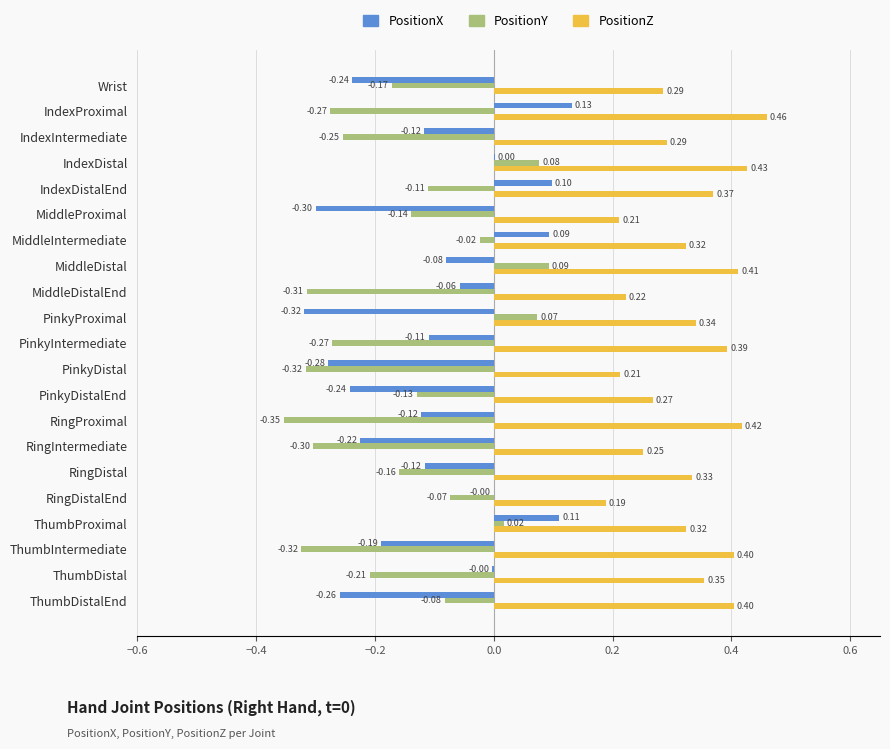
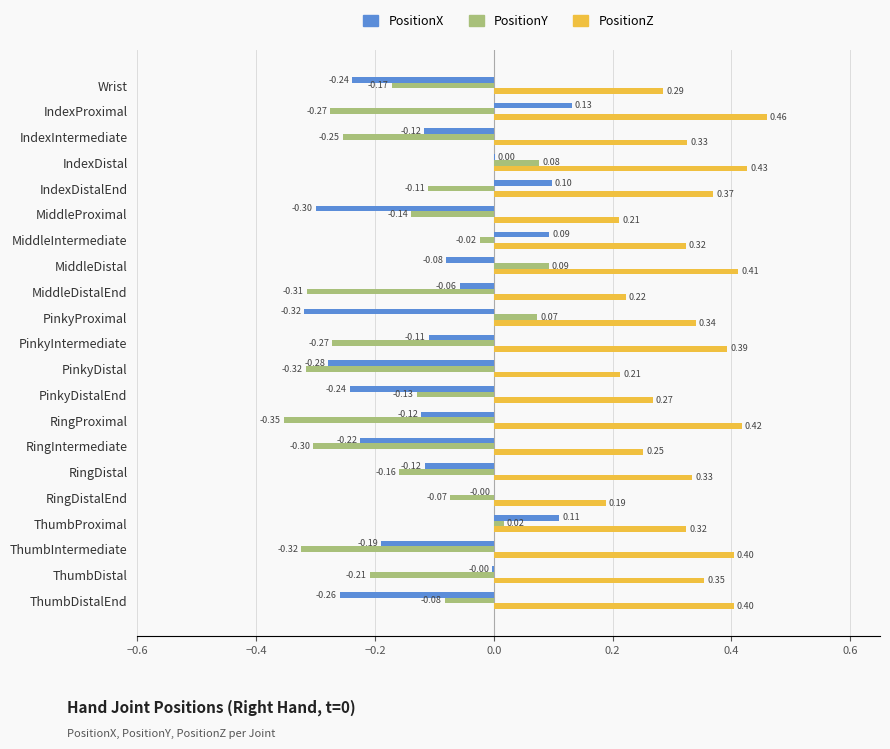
  {
    "PositionX": {
      "Wrist": -0.24,
      "IndexProximal": 0.13,
      "IndexIntermediate": -0.12,
      "IndexDistal": 0.00,
      "IndexDistalEnd": 0.10,
      "MiddleProximal": -0.30,
      "MiddleIntermediate": 0.09,
      "MiddleDistal": -0.08,
      "MiddleDistalEnd": -0.06,
      "PinkyProximal": -0.32,
      "PinkyIntermediate": -0.11,
      "PinkyDistal": -0.28,
      "PinkyDistalEnd": -0.24,
      "RingProximal": -0.12,
      "RingIntermediate": -0.22,
      "RingDistal": -0.12,
      "RingDistalEnd": -0.00,
      "ThumbProximal": 0.11,
      "ThumbIntermediate": -0.19,
      "ThumbDistal": -0.00,
      "ThumbDistalEnd": -0.26
    },
    "PositionY": {
      "Wrist": -0.17,
      "IndexProximal": -0.27,
      "IndexIntermediate": -0.25,
      "IndexDistal": 0.08,
      "IndexDistalEnd": -0.11,
      "MiddleProximal": -0.14,
      "MiddleIntermediate": -0.02,
      "MiddleDistal": 0.09,
      "MiddleDistalEnd": -0.31,
      "PinkyProximal": 0.07,
      "PinkyIntermediate": -0.27,
      "PinkyDistal": -0.32,
      "PinkyDistalEnd": -0.13,
      "RingProximal": -0.35,
      "RingIntermediate": -0.30,
      "RingDistal": -0.16,
      "RingDistalEnd": -0.07,
      "ThumbProximal": 0.02,
      "ThumbIntermediate": -0.32,
      "ThumbDistal": -0.21,
      "ThumbDistalEnd": -0.08
    },
    "PositionZ": {
      "Wrist": 0.29,
      "IndexProximal": 0.46,
-     "IndexIntermediate": 0.29,
+     "IndexIntermediate": 0.33,
      "IndexDistal": 0.43,
      "IndexDistalEnd": 0.37,
      "MiddleProximal": 0.21,
      "MiddleIntermediate": 0.32,
      "MiddleDistal": 0.41,
      "MiddleDistalEnd": 0.22,
      "PinkyProximal": 0.34,
      "PinkyIntermediate": 0.39,
      "PinkyDistal": 0.21,
      "PinkyDistalEnd": 0.27,
      "RingProximal": 0.42,
      "RingIntermediate": 0.25,
      "RingDistal": 0.33,
      "RingDistalEnd": 0.19,
      "ThumbProximal": 0.32,
      "ThumbIntermediate": 0.40,
      "ThumbDistal": 0.35,
      "ThumbDistalEnd": 0.40
    }
  }
